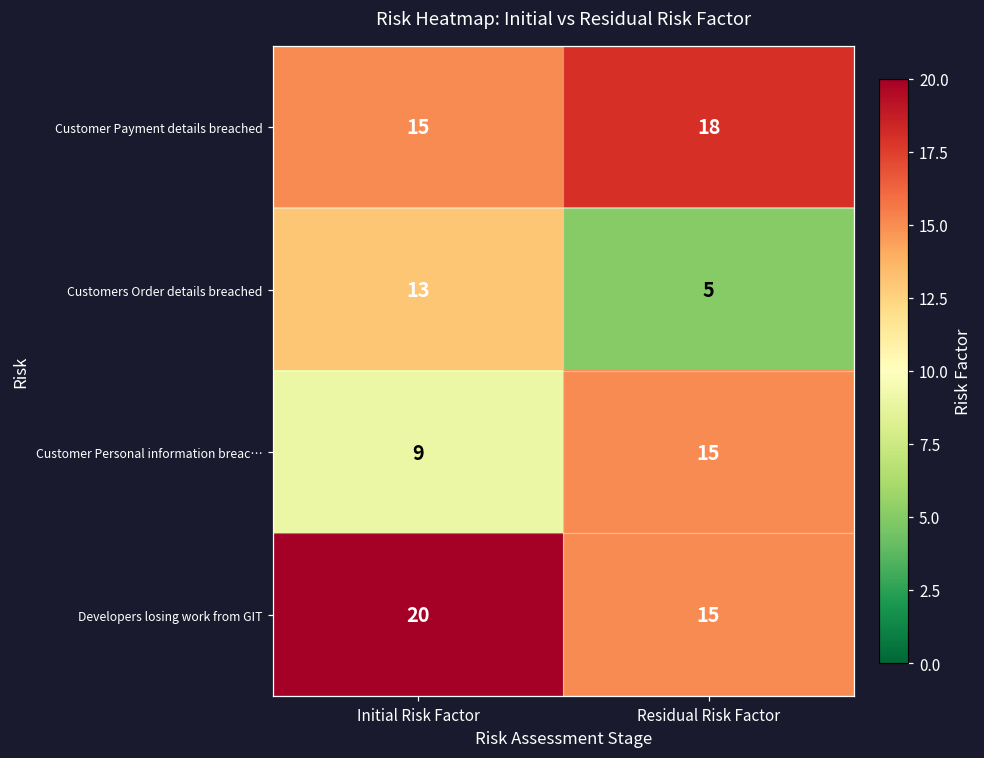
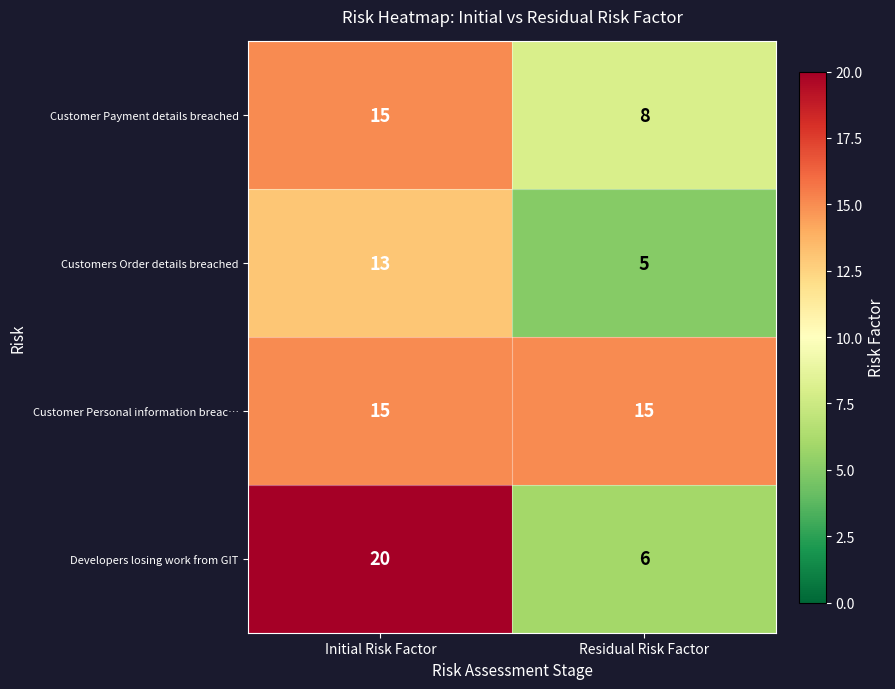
  {
    "Customer Payment details breached": {
      "Initial Risk Factor": 15,
-     "Residual Risk Factor": 18
+     "Residual Risk Factor": 8
    },
    "Customers Order details breached": {
      "Initial Risk Factor": 13,
      "Residual Risk Factor": 5
    },
    "Customer Personal information breac…": {
-     "Initial Risk Factor": 9,
+     "Initial Risk Factor": 15,
      "Residual Risk Factor": 15
    },
    "Developers losing work from GIT": {
      "Initial Risk Factor": 20,
-     "Residual Risk Factor": 15
+     "Residual Risk Factor": 6
    }
  }
